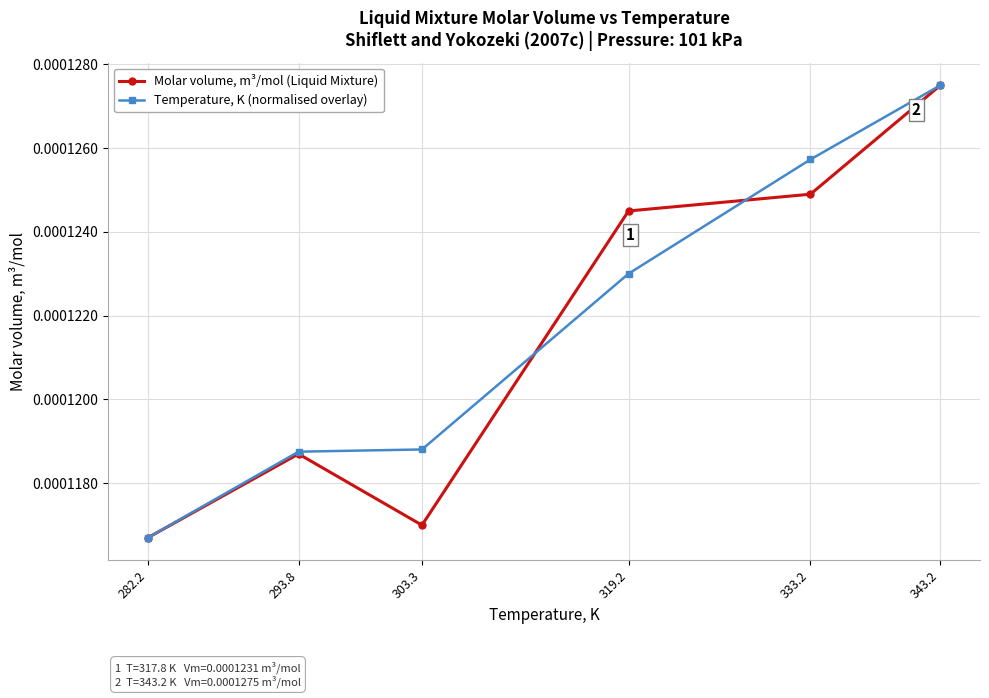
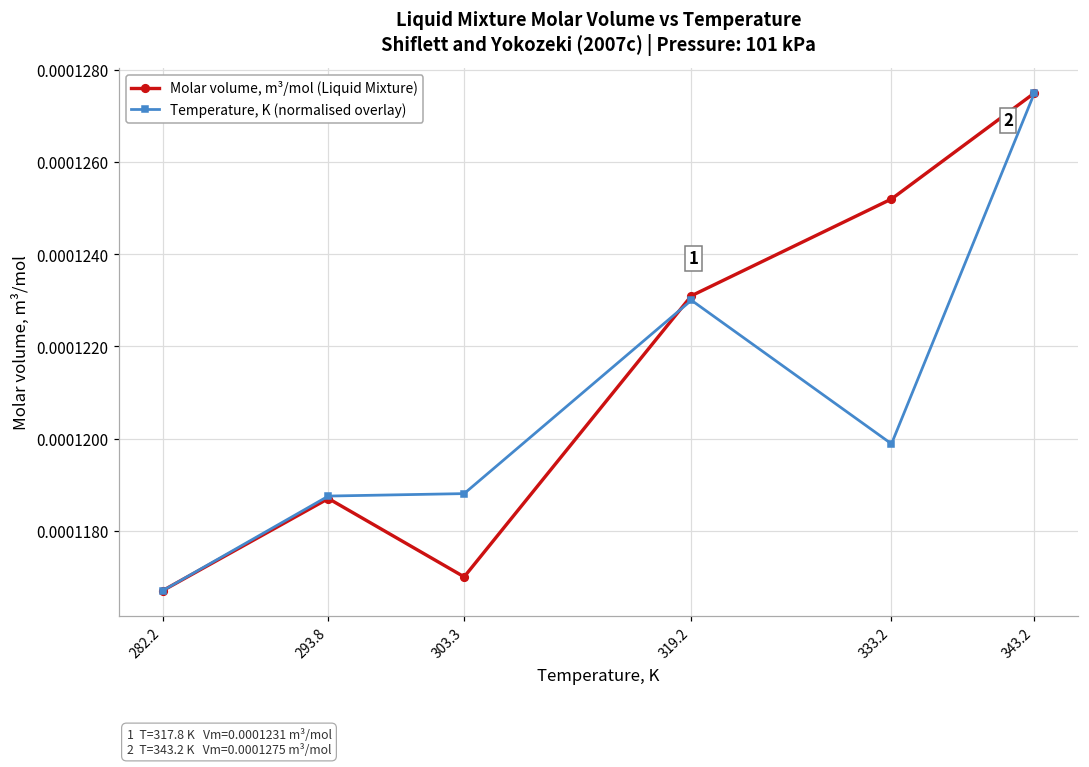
  {
    "Molar volume, m³/mol (Liquid Mixture)": {
      "303.3": 0.0001170,
-     "319.2": 0.0001245,
-     "333.2": 0.0001249
+     "319.2": 0.0001231,
+     "333.2": 0.0001252
    },
    "Temperature, K (normalised overlay)": {
      "303.3": 0.0001188,
      "319.2": 0.0001230,
-     "333.2": 0.0001257
+     "333.2": 0.0001199
    }
  }
